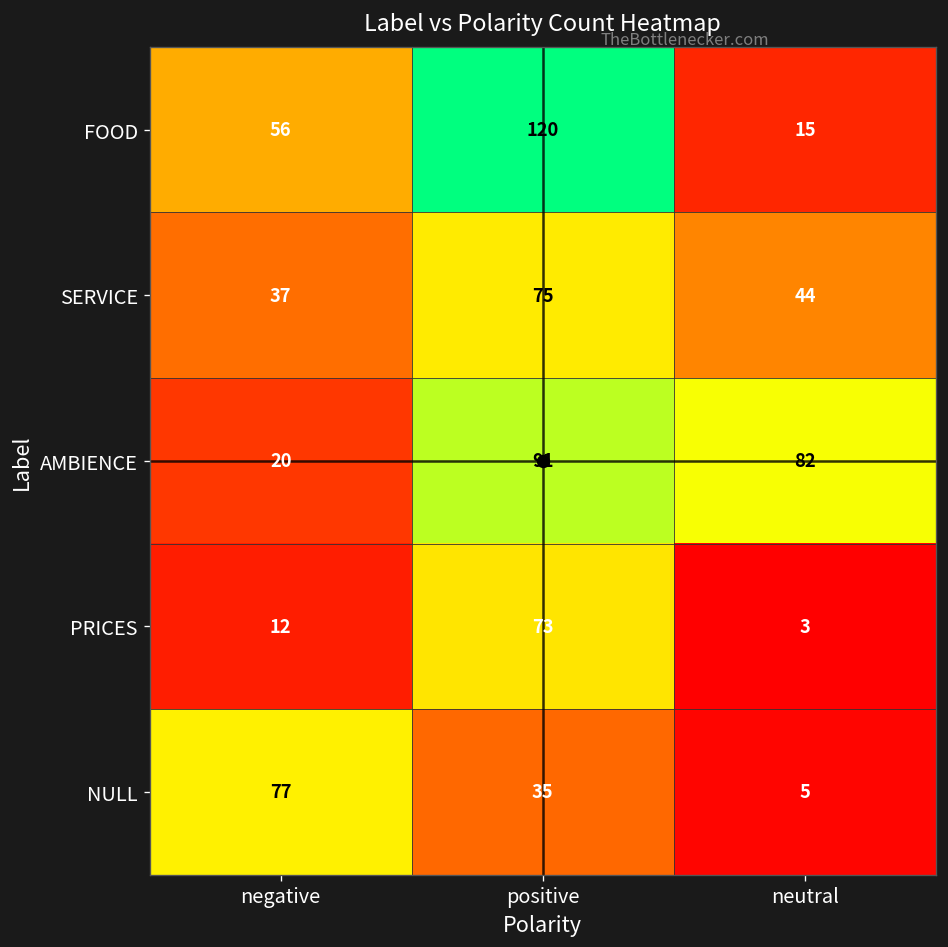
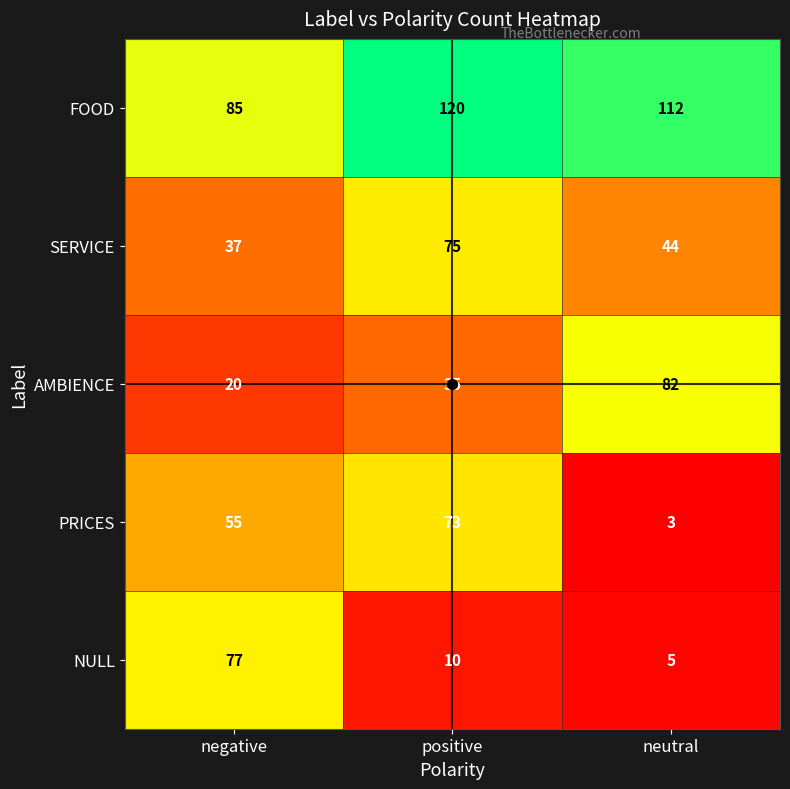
  {
    "FOOD": {
-     "negative": 56,
+     "negative": 85,
      "positive": 120,
-     "neutral": 15
+     "neutral": 112
    },
    "SERVICE": {
      "negative": 37,
      "positive": 75,
      "neutral": 44
    },
    "AMBIENCE": {
      "negative": 20,
-     "positive": 91,
+     "positive": 35,
      "neutral": 82
    },
    "PRICES": {
-     "negative": 12,
+     "negative": 55,
      "positive": 73,
      "neutral": 3
    },
    "NULL": {
      "negative": 77,
-     "positive": 35,
+     "positive": 10,
      "neutral": 5
    }
  }
